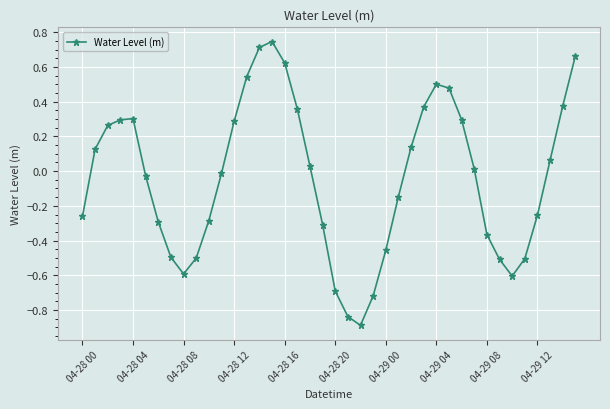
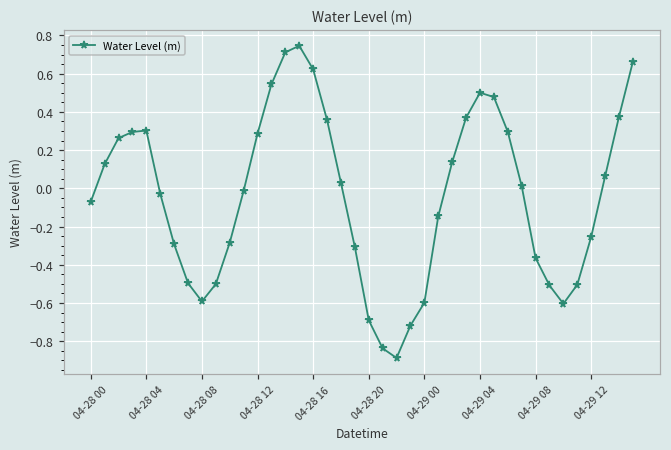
  {
-   "04-28 00": -0.26,
+   "04-28 00": -0.07,
    "04-28 04": 0.30,
    "04-28 08": -0.59,
    "04-28 12": 0.29,
    "04-28 16": 0.62,
    "04-28 20": -0.69,
-   "04-29 00": -0.46,
+   "04-29 00": -0.60,
    "04-29 04": 0.50,
    "04-29 08": -0.37,
    "04-29 12": -0.25
  }
